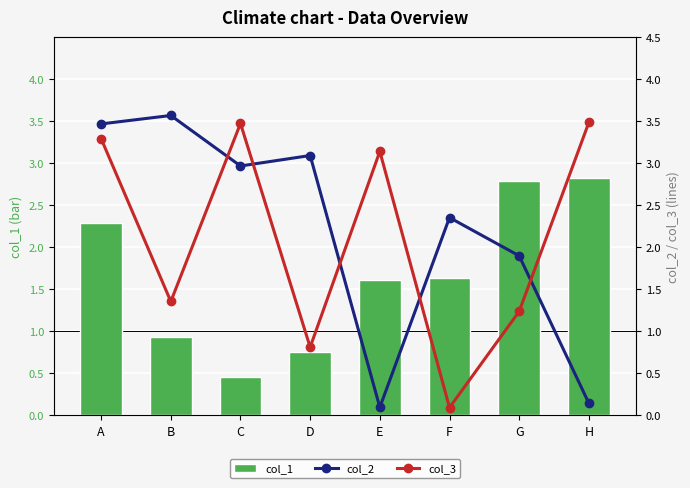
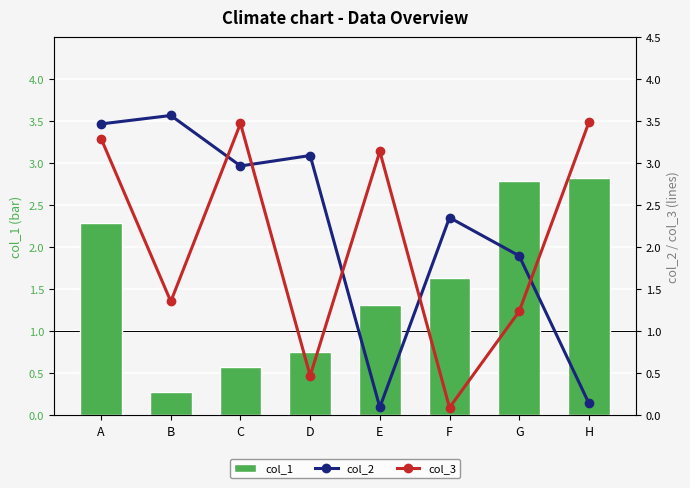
  {
    "col_1": {
      "A": 2.3,
-     "B": 0.9,
-     "C": 0.5,
+     "B": 0.3,
+     "C": 0.6,
      "D": 0.8,
-     "E": 1.6,
+     "E": 1.3,
      "F": 1.6,
      "G": 2.8,
      "H": 2.8
    },
    "col_2": {
      "A": 3.5,
      "B": 3.6,
      "C": 3.0,
      "D": 3.1,
      "E": 0.1,
      "F": 2.4,
      "G": 1.9,
      "H": 0.1
    },
    "col_3": {
      "A": 3.3,
      "B": 1.4,
      "C": 3.5,
-     "D": 0.8,
+     "D": 0.5,
      "E": 3.1,
      "F": 0.1,
      "G": 1.2,
      "H": 3.5
    }
  }
